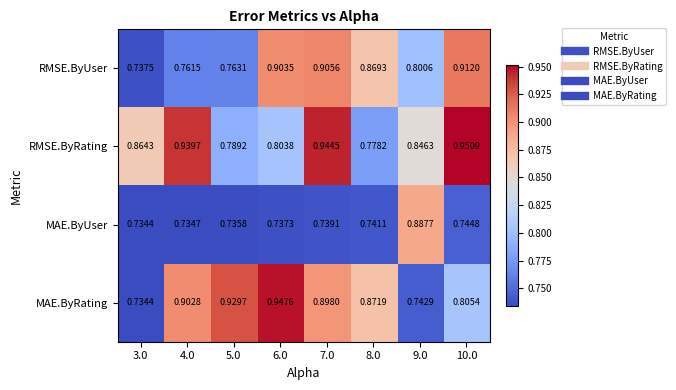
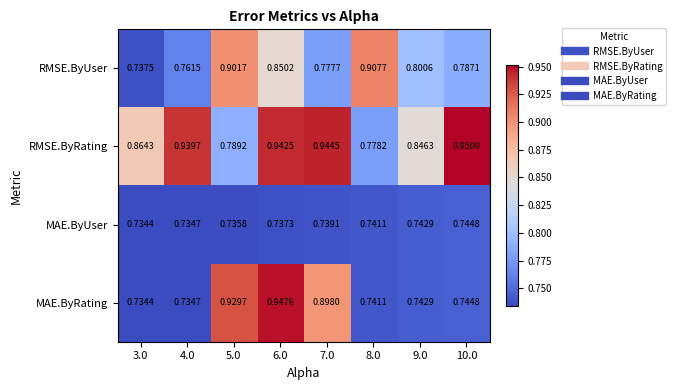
  {
    "RMSE.ByUser": {
      "3.0": 0.7375,
      "4.0": 0.7615,
-     "5.0": 0.7631,
-     "6.0": 0.9035,
-     "7.0": 0.9056,
-     "8.0": 0.8693,
+     "5.0": 0.9017,
+     "6.0": 0.8502,
+     "7.0": 0.7777,
+     "8.0": 0.9077,
      "9.0": 0.8006,
-     "10.0": 0.9120
+     "10.0": 0.7871
    },
    "RMSE.ByRating": {
      "3.0": 0.8643,
      "4.0": 0.9397,
      "5.0": 0.7892,
-     "6.0": 0.8038,
+     "6.0": 0.9425,
      "7.0": 0.9445,
      "8.0": 0.7782,
      "9.0": 0.8463,
      "10.0": 0.9509
    },
    "MAE.ByUser": {
      "3.0": 0.7344,
      "4.0": 0.7347,
      "5.0": 0.7358,
      "6.0": 0.7373,
      "7.0": 0.7391,
      "8.0": 0.7411,
-     "9.0": 0.8877,
+     "9.0": 0.7429,
      "10.0": 0.7448
    },
    "MAE.ByRating": {
      "3.0": 0.7344,
-     "4.0": 0.9028,
+     "4.0": 0.7347,
      "5.0": 0.9297,
      "6.0": 0.9476,
      "7.0": 0.8980,
-     "8.0": 0.8719,
+     "8.0": 0.7411,
      "9.0": 0.7429,
-     "10.0": 0.8054
+     "10.0": 0.7448
    }
  }
